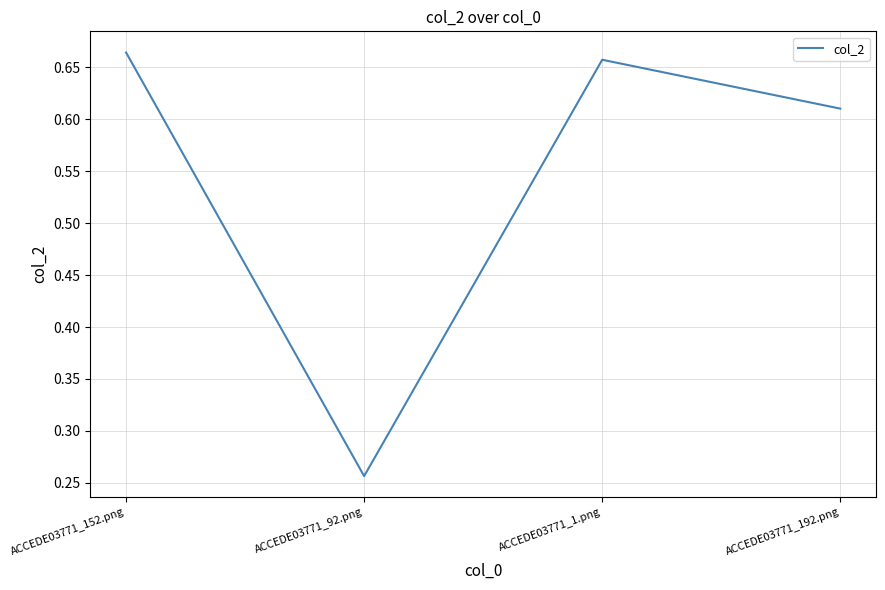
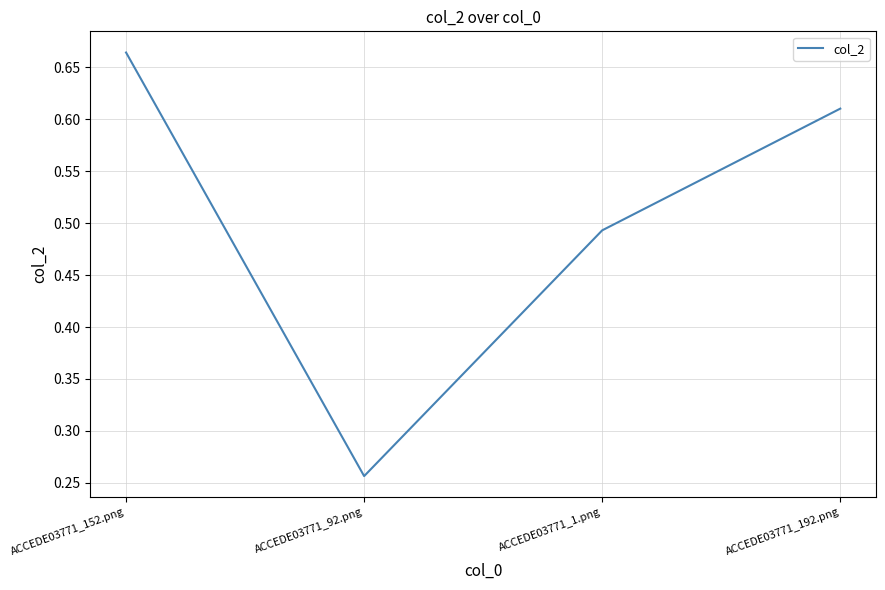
  {
    "ACCEDE03771_152.png": 0.664,
    "ACCEDE03771_92.png": 0.256,
-   "ACCEDE03771_1.png": 0.657,
+   "ACCEDE03771_1.png": 0.493,
    "ACCEDE03771_192.png": 0.610
  }
